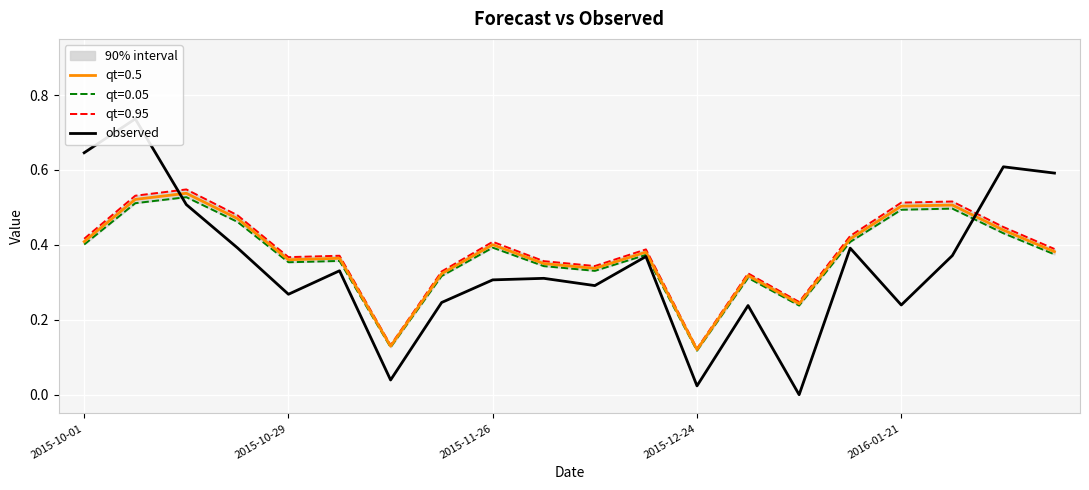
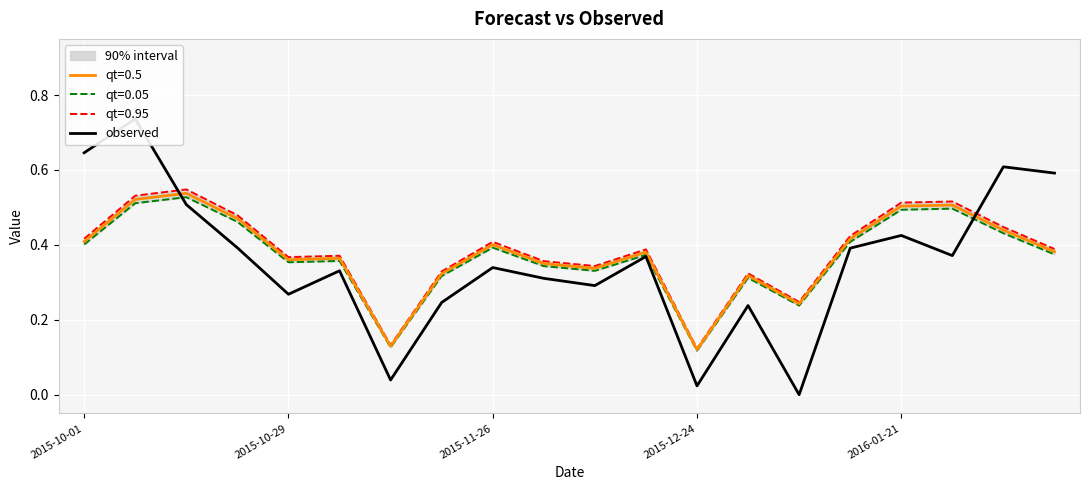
  {
    "qt=0.5": {
      "2015-10-01": 0.41,
      "2015-10-29": 0.36,
      "2015-11-26": 0.40,
      "2016-01-21": 0.50
    },
    "qt=0.05": {
      "2015-10-01": 0.40,
      "2015-10-29": 0.35,
      "2015-11-26": 0.39,
      "2016-01-21": 0.49
    },
    "90% interval": {
      "2015-10-01": 0.42,
      "2015-10-29": 0.37,
      "2015-11-26": 0.41,
      "2016-01-21": 0.51
    },
    "observed": {
      "2015-10-01": 0.65,
      "2015-10-29": 0.27,
-     "2015-11-26": 0.31,
+     "2015-11-26": 0.34,
      "2015-12-24": 0.02,
-     "2016-01-21": 0.24
+     "2016-01-21": 0.43
    }
  }
